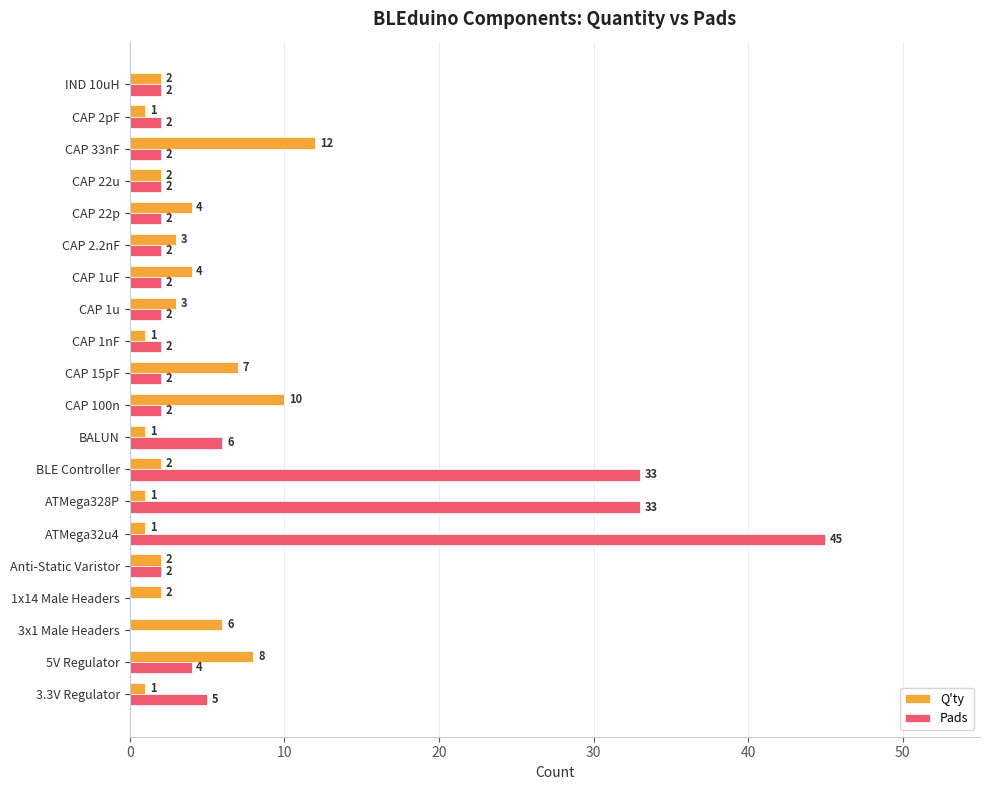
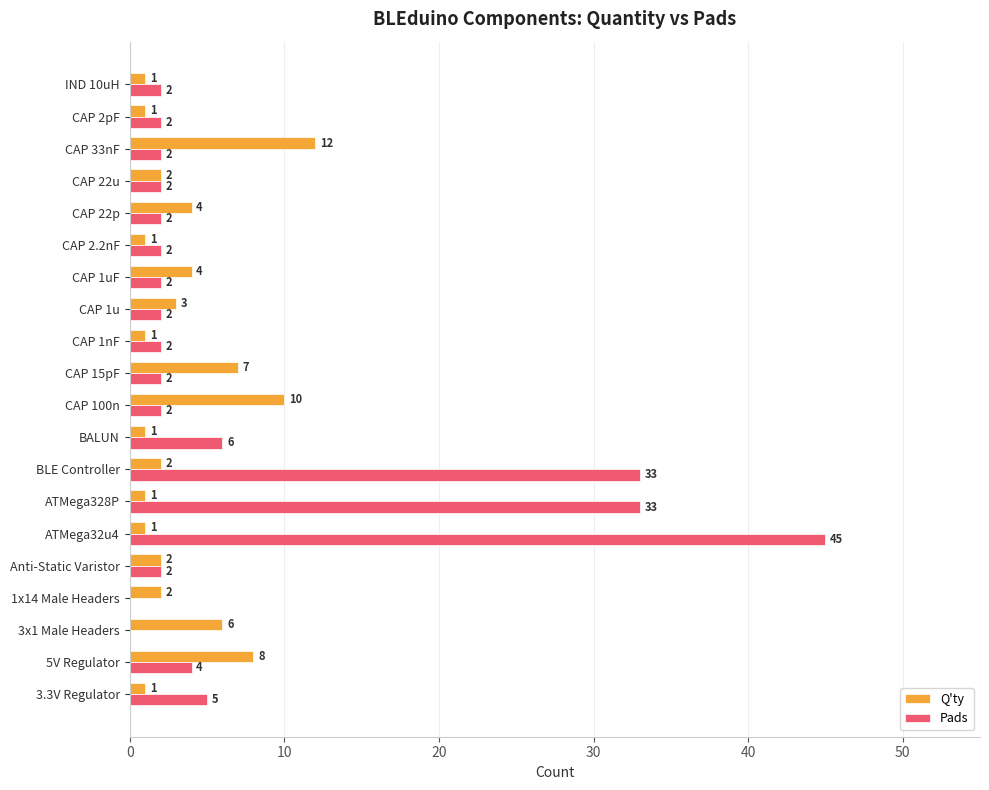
  {
    "Q'ty": {
-     "IND 10uH": 2,
+     "IND 10uH": 1,
      "CAP 2pF": 1,
      "CAP 33nF": 12,
      "CAP 22u": 2,
      "CAP 22p": 4,
-     "CAP 2.2nF": 3,
+     "CAP 2.2nF": 1,
      "CAP 1uF": 4,
      "CAP 1u": 3,
      "CAP 1nF": 1,
      "CAP 15pF": 7,
      "CAP 100n": 10,
      "BALUN": 1,
      "BLE Controller": 2,
      "ATMega328P": 1,
      "ATMega32u4": 1,
      "Anti-Static Varistor": 2,
      "1x14 Male Headers": 2,
      "3x1 Male Headers": 6,
      "5V Regulator": 8,
      "3.3V Regulator": 1
    },
    "Pads": {
      "IND 10uH": 2,
      "CAP 2pF": 2,
      "CAP 33nF": 2,
      "CAP 22u": 2,
      "CAP 22p": 2,
      "CAP 2.2nF": 2,
      "CAP 1uF": 2,
      "CAP 1u": 2,
      "CAP 1nF": 2,
      "CAP 15pF": 2,
      "CAP 100n": 2,
      "BALUN": 6,
      "BLE Controller": 33,
      "ATMega328P": 33,
      "ATMega32u4": 45,
      "Anti-Static Varistor": 2,
      "5V Regulator": 4,
      "3.3V Regulator": 5
    }
  }
